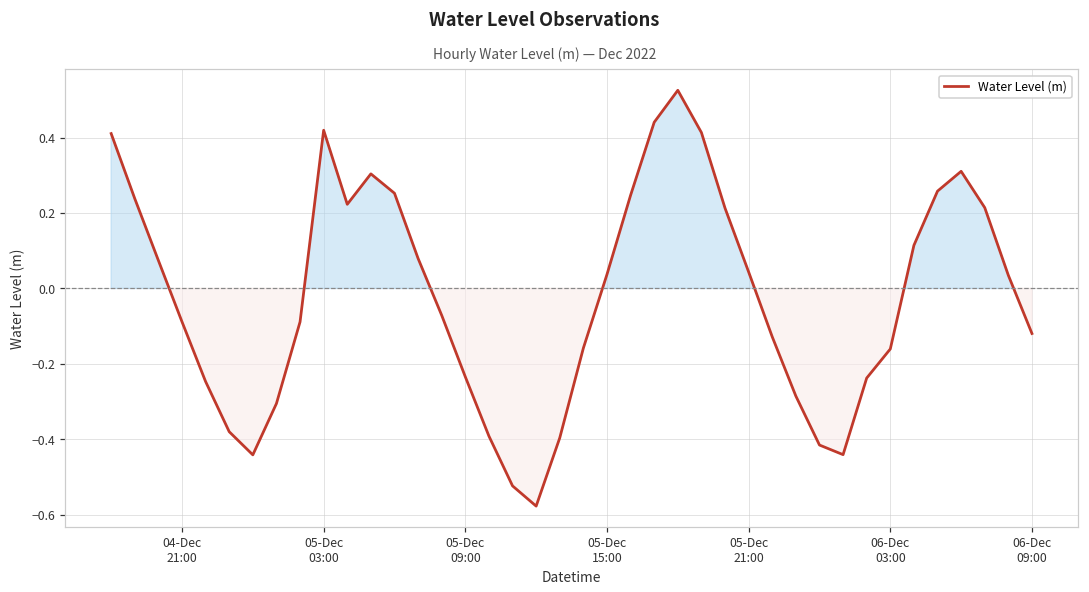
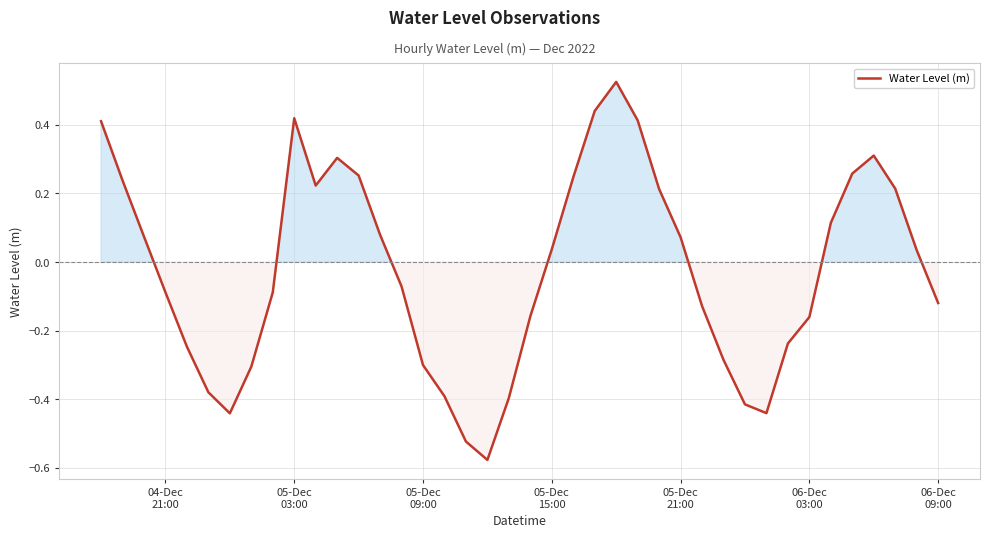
  {
    "04-Dec 21:00": -0.09,
    "05-Dec 03:00": 0.42,
-   "05-Dec 09:00": -0.23,
+   "05-Dec 09:00": -0.30,
    "05-Dec 15:00": 0.04,
-   "05-Dec 21:00": 0.04,
+   "05-Dec 21:00": 0.07,
    "06-Dec 03:00": -0.16,
    "06-Dec 09:00": -0.12
  }
